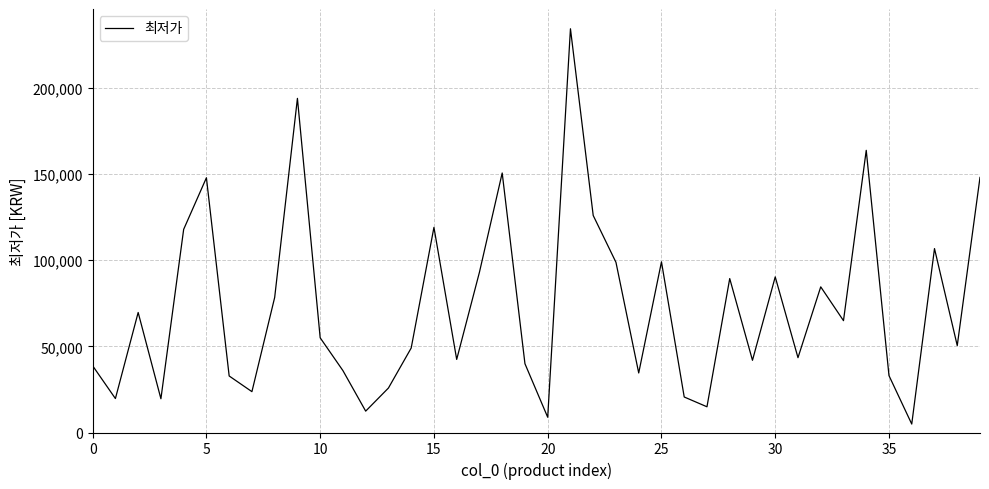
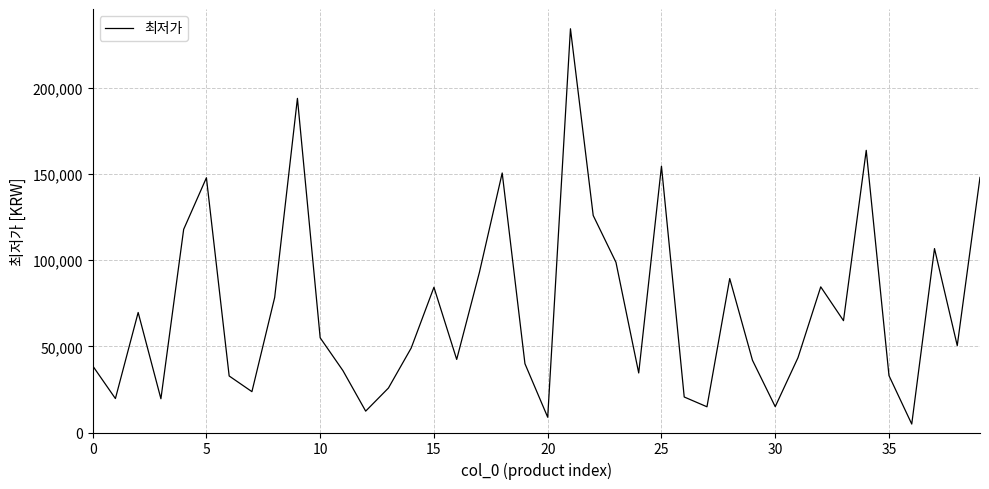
  {
    "0": "39,000",
    "5": "148,000",
    "10": "55,000",
-   "15": "119,000",
+   "15": "84,000",
    "20": "9,000",
-   "25": "99,000",
-   "30": "90,000",
+   "25": "154,000",
+   "30": "15,000",
    "35": "33,000"
  }
